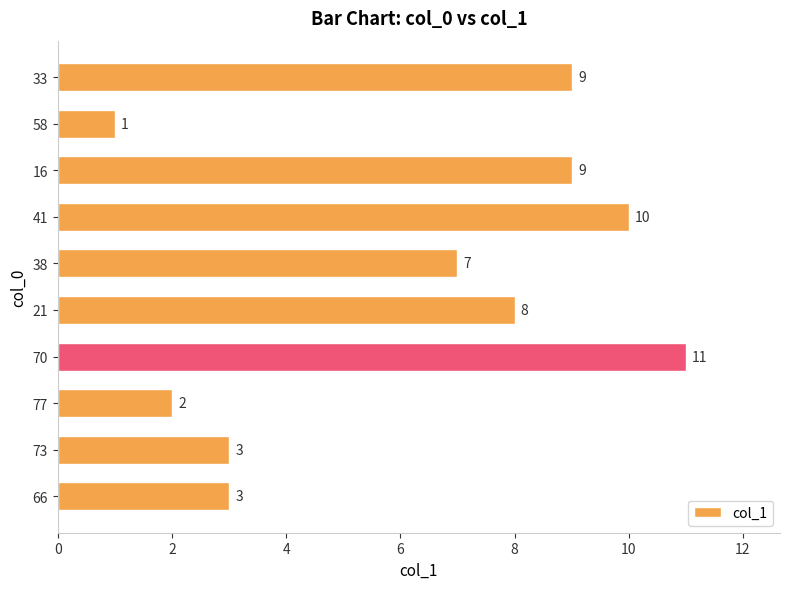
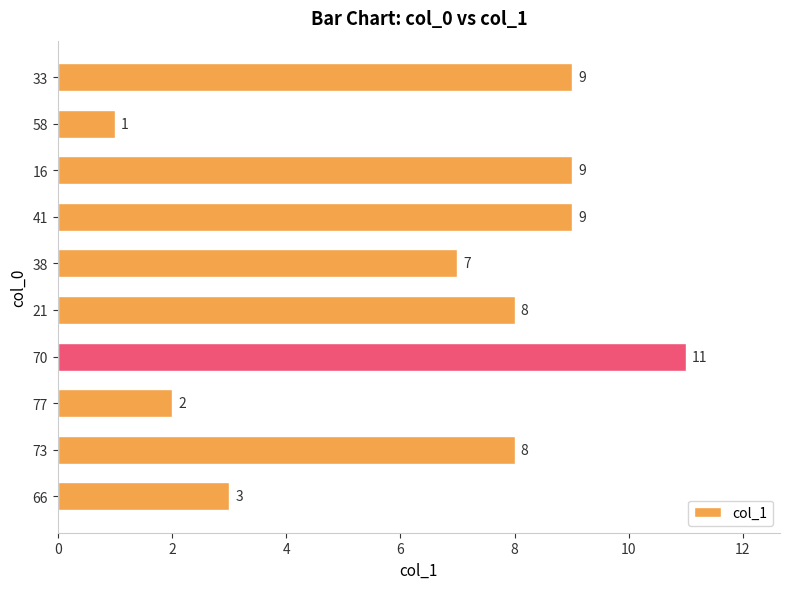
  {
    "33": 9,
    "58": 1,
    "16": 9,
-   "41": 10,
+   "41": 9,
    "38": 7,
    "21": 8,
    "70": 11,
    "77": 2,
-   "73": 3,
+   "73": 8,
    "66": 3
  }
